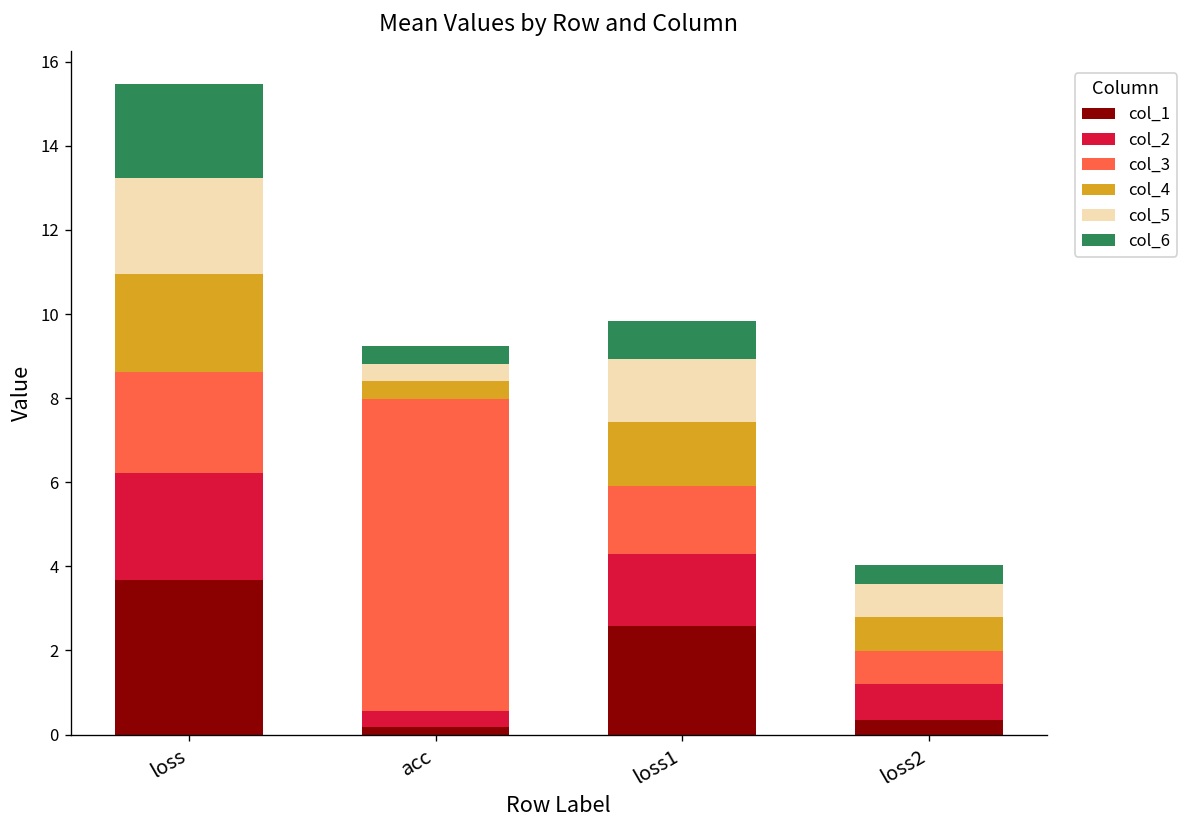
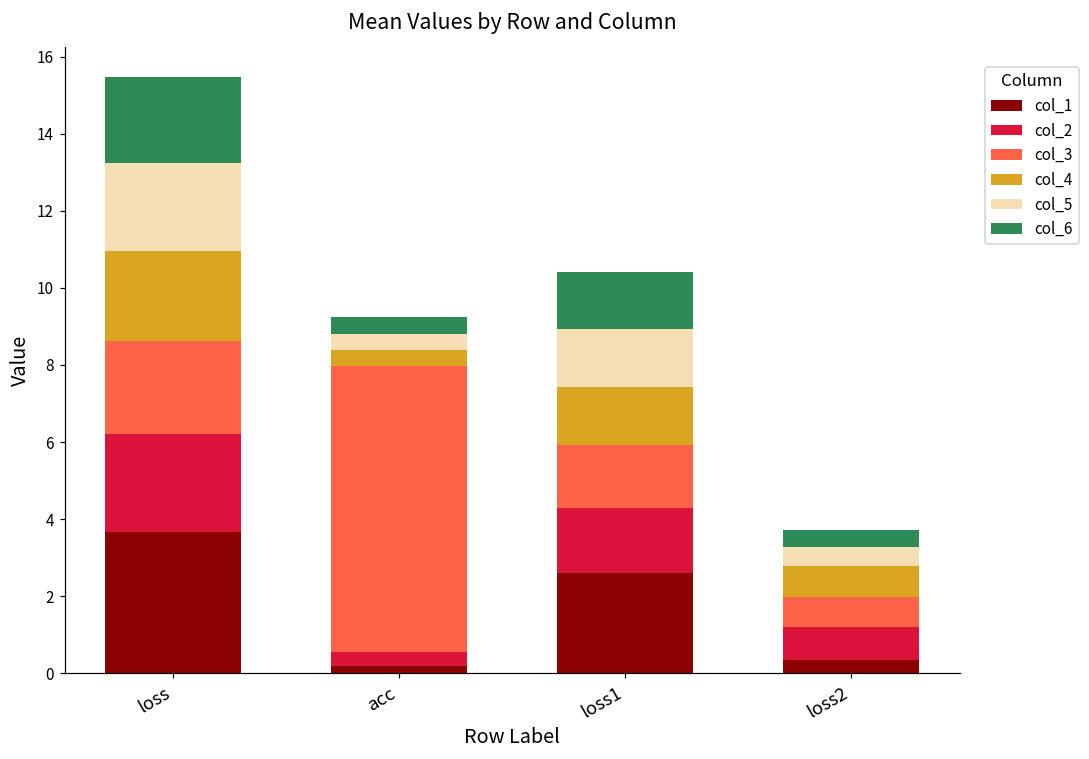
  {
    "col_1": {
      "loss": 3.7,
      "acc": 0.2,
      "loss1": 2.6,
      "loss2": 0.3
    },
    "col_2": {
      "loss": 2.5,
      "acc": 0.4,
      "loss1": 1.7,
      "loss2": 0.9
    },
    "col_3": {
      "loss": 2.4,
      "acc": 7.4,
      "loss1": 1.6,
      "loss2": 0.8
    },
    "col_4": {
      "loss": 2.3,
      "acc": 0.4,
      "loss1": 1.5,
      "loss2": 0.8
    },
    "col_5": {
      "loss": 2.3,
      "acc": 0.4,
      "loss1": 1.5,
-     "loss2": 0.8
+     "loss2": 0.5
    },
    "col_6": {
      "loss": 2.2,
      "acc": 0.4,
-     "loss1": 0.9,
+     "loss1": 1.5,
      "loss2": 0.5
    }
  }
